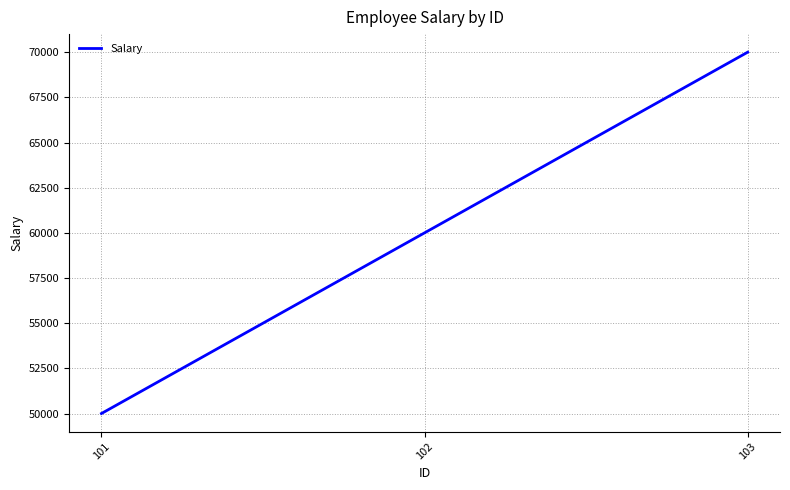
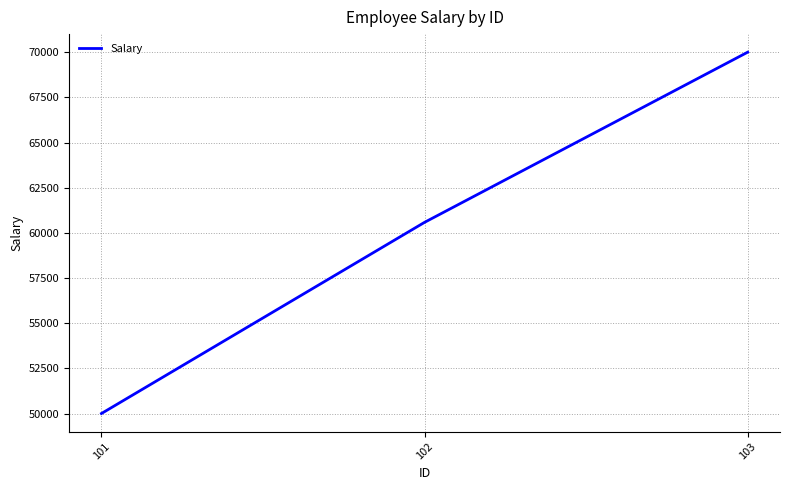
  {
    "101": 50000,
-   "102": 60000,
+   "102": 60600,
    "103": 70000
  }
